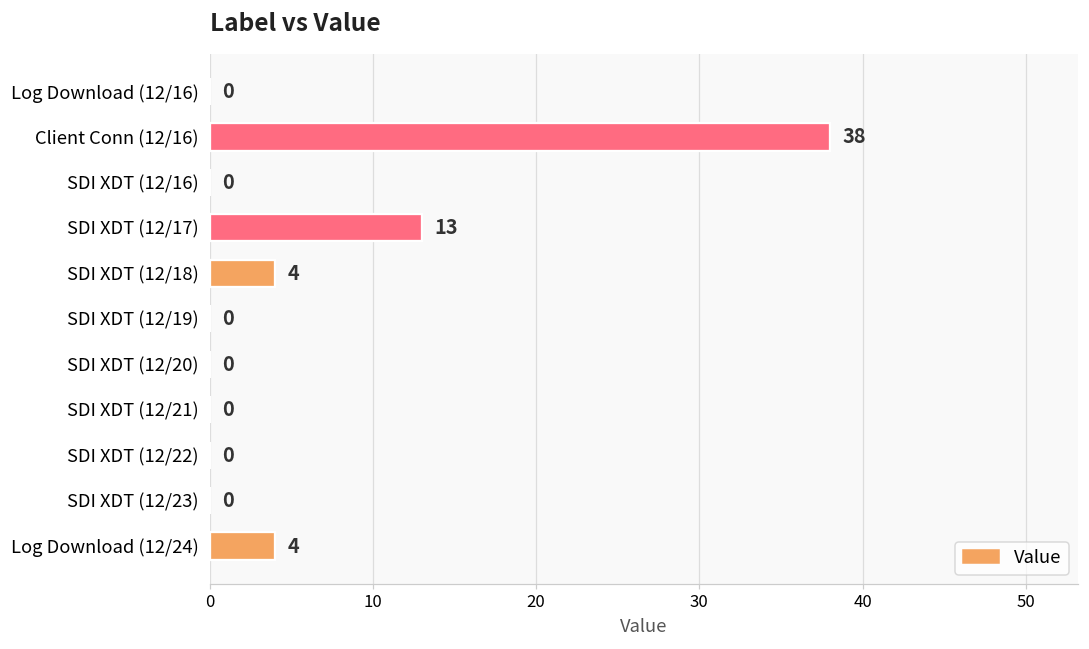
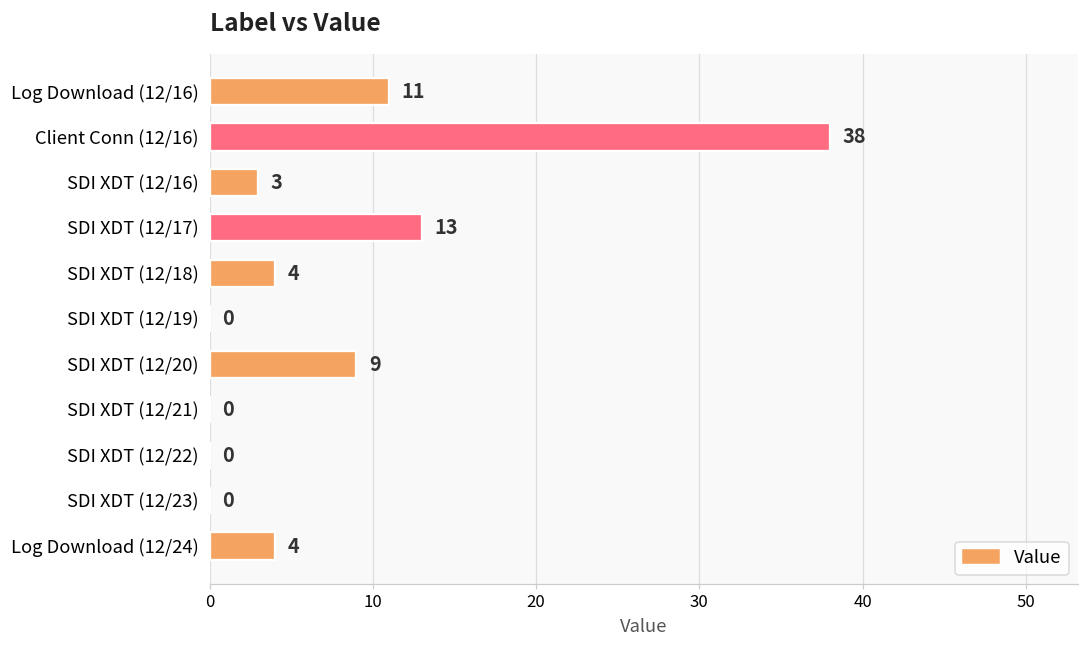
  {
-   "Log Download (12/16)": 0,
+   "Log Download (12/16)": 11,
    "Client Conn (12/16)": 38,
-   "SDI XDT (12/16)": 0,
+   "SDI XDT (12/16)": 3,
    "SDI XDT (12/17)": 13,
    "SDI XDT (12/18)": 4,
    "SDI XDT (12/19)": 0,
-   "SDI XDT (12/20)": 0,
+   "SDI XDT (12/20)": 9,
    "SDI XDT (12/21)": 0,
    "SDI XDT (12/22)": 0,
    "SDI XDT (12/23)": 0,
    "Log Download (12/24)": 4
  }
